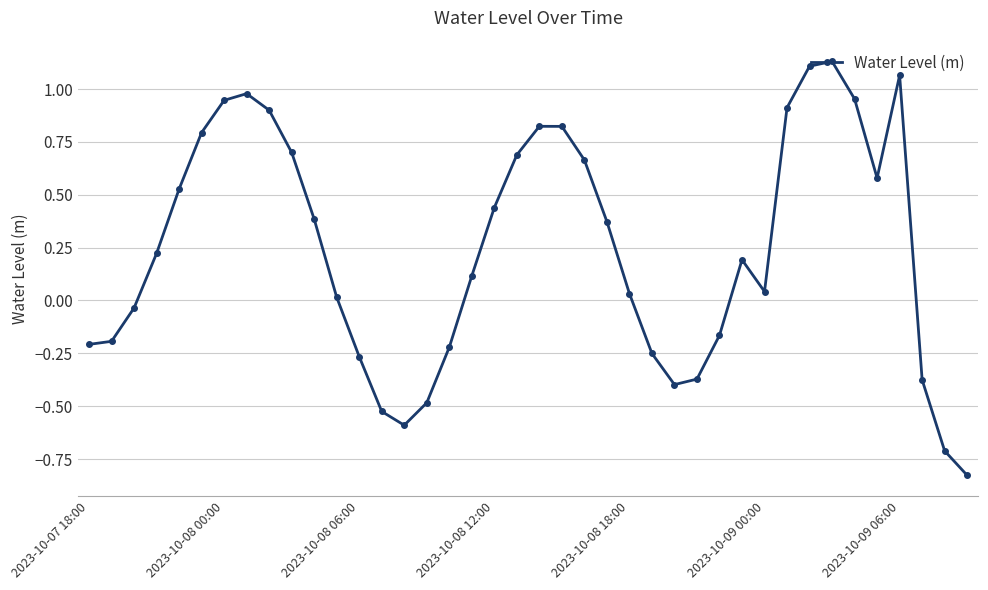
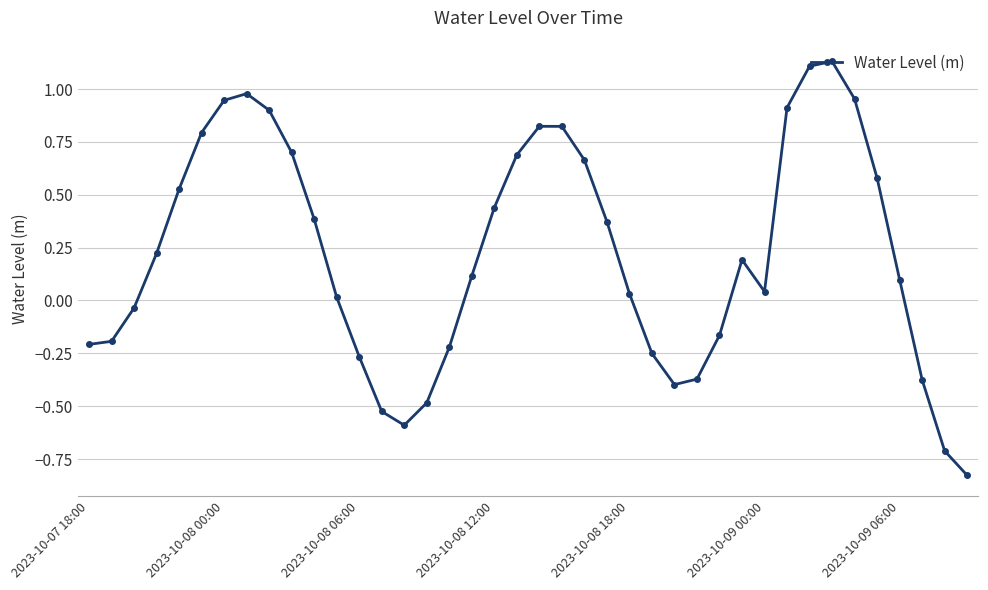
  {
    "2023-10-07 18:00": -0.21,
    "2023-10-08 00:00": 0.95,
    "2023-10-08 06:00": -0.27,
    "2023-10-08 12:00": 0.44,
    "2023-10-08 18:00": 0.03,
    "2023-10-09 00:00": 0.04,
-   "2023-10-09 06:00": 1.07
+   "2023-10-09 06:00": 0.10
  }
